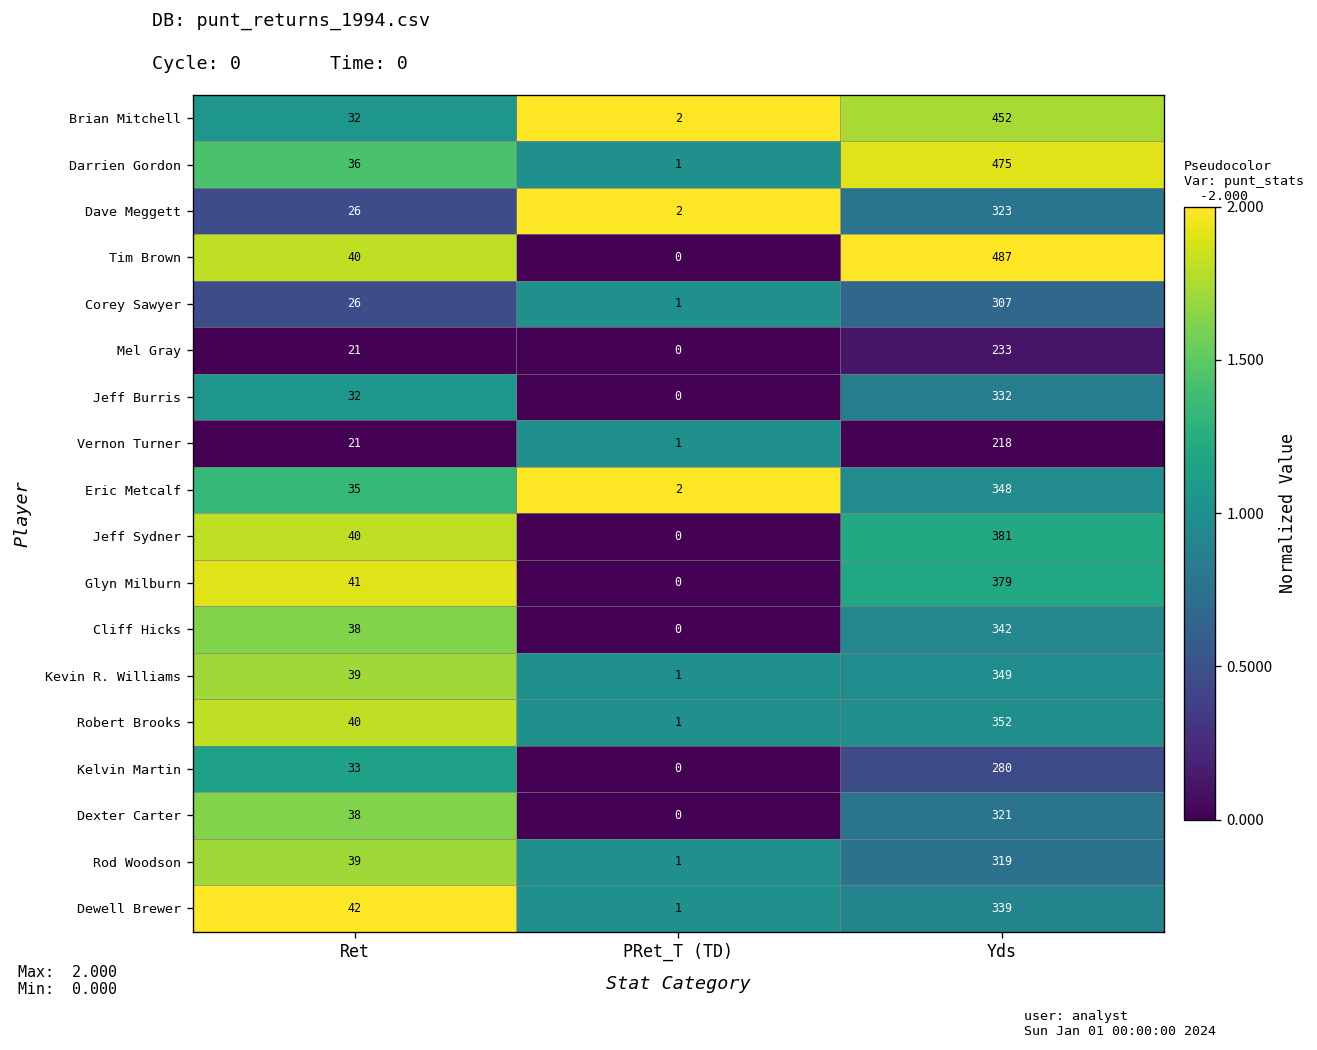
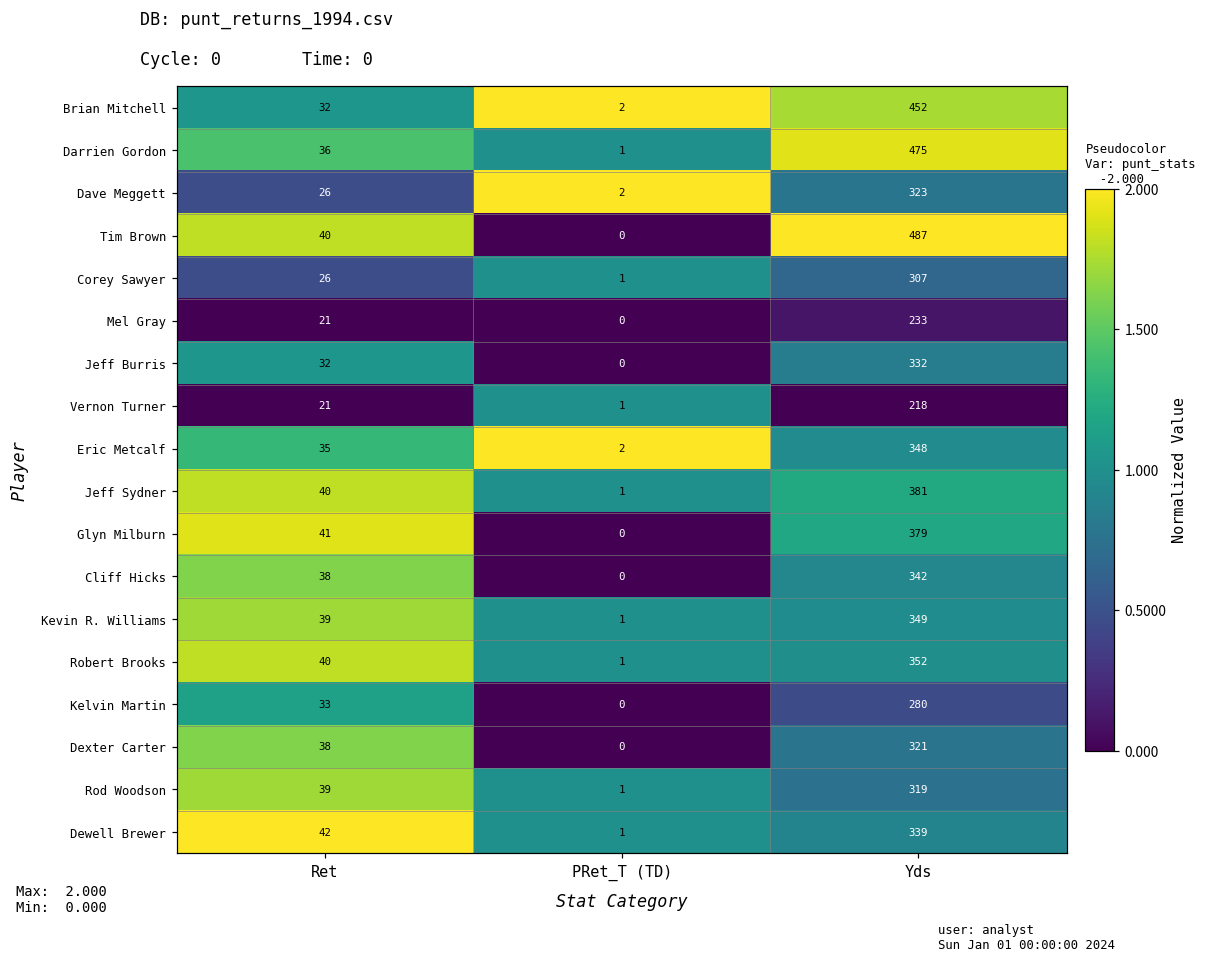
  {
    "Brian Mitchell": {
      "Ret": 32,
      "PRet_T (TD)": 2,
      "Yds": 452
    },
    "Darrien Gordon": {
      "Ret": 36,
      "PRet_T (TD)": 1,
      "Yds": 475
    },
    "Dave Meggett": {
      "Ret": 26,
      "PRet_T (TD)": 2,
      "Yds": 323
    },
    "Tim Brown": {
      "Ret": 40,
      "PRet_T (TD)": 0,
      "Yds": 487
    },
    "Corey Sawyer": {
      "Ret": 26,
      "PRet_T (TD)": 1,
      "Yds": 307
    },
    "Mel Gray": {
      "Ret": 21,
      "PRet_T (TD)": 0,
      "Yds": 233
    },
    "Jeff Burris": {
      "Ret": 32,
      "PRet_T (TD)": 0,
      "Yds": 332
    },
    "Vernon Turner": {
      "Ret": 21,
      "PRet_T (TD)": 1,
      "Yds": 218
    },
    "Eric Metcalf": {
      "Ret": 35,
      "PRet_T (TD)": 2,
      "Yds": 348
    },
    "Jeff Sydner": {
      "Ret": 40,
-     "PRet_T (TD)": 0,
+     "PRet_T (TD)": 1,
      "Yds": 381
    },
    "Glyn Milburn": {
      "Ret": 41,
      "PRet_T (TD)": 0,
      "Yds": 379
    },
    "Cliff Hicks": {
      "Ret": 38,
      "PRet_T (TD)": 0,
      "Yds": 342
    },
    "Kevin R. Williams": {
      "Ret": 39,
      "PRet_T (TD)": 1,
      "Yds": 349
    },
    "Robert Brooks": {
      "Ret": 40,
      "PRet_T (TD)": 1,
      "Yds": 352
    },
    "Kelvin Martin": {
      "Ret": 33,
      "PRet_T (TD)": 0,
      "Yds": 280
    },
    "Dexter Carter": {
      "Ret": 38,
      "PRet_T (TD)": 0,
      "Yds": 321
    },
    "Rod Woodson": {
      "Ret": 39,
      "PRet_T (TD)": 1,
      "Yds": 319
    },
    "Dewell Brewer": {
      "Ret": 42,
      "PRet_T (TD)": 1,
      "Yds": 339
    }
  }
